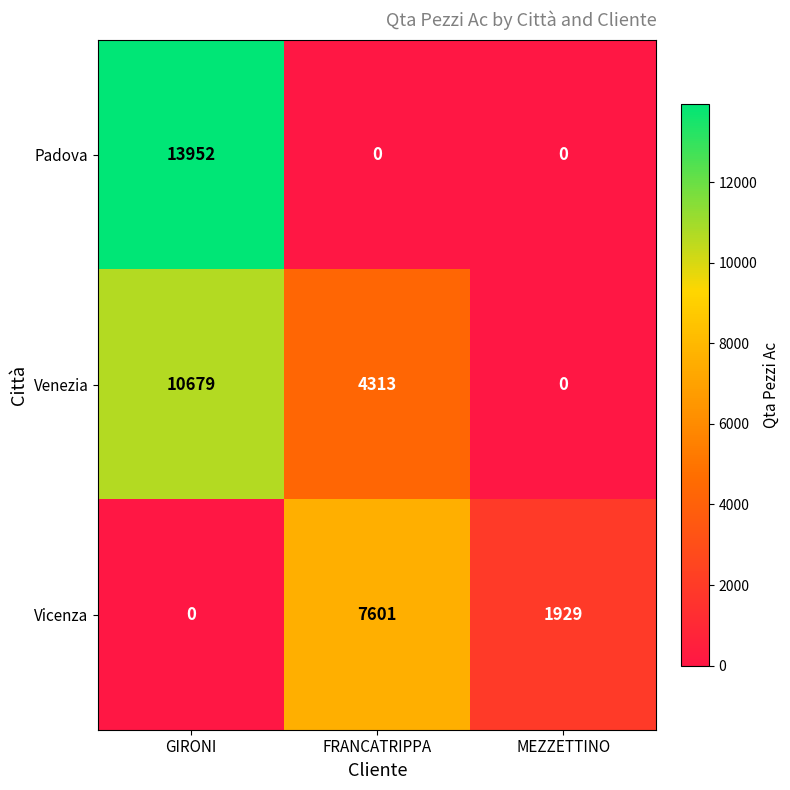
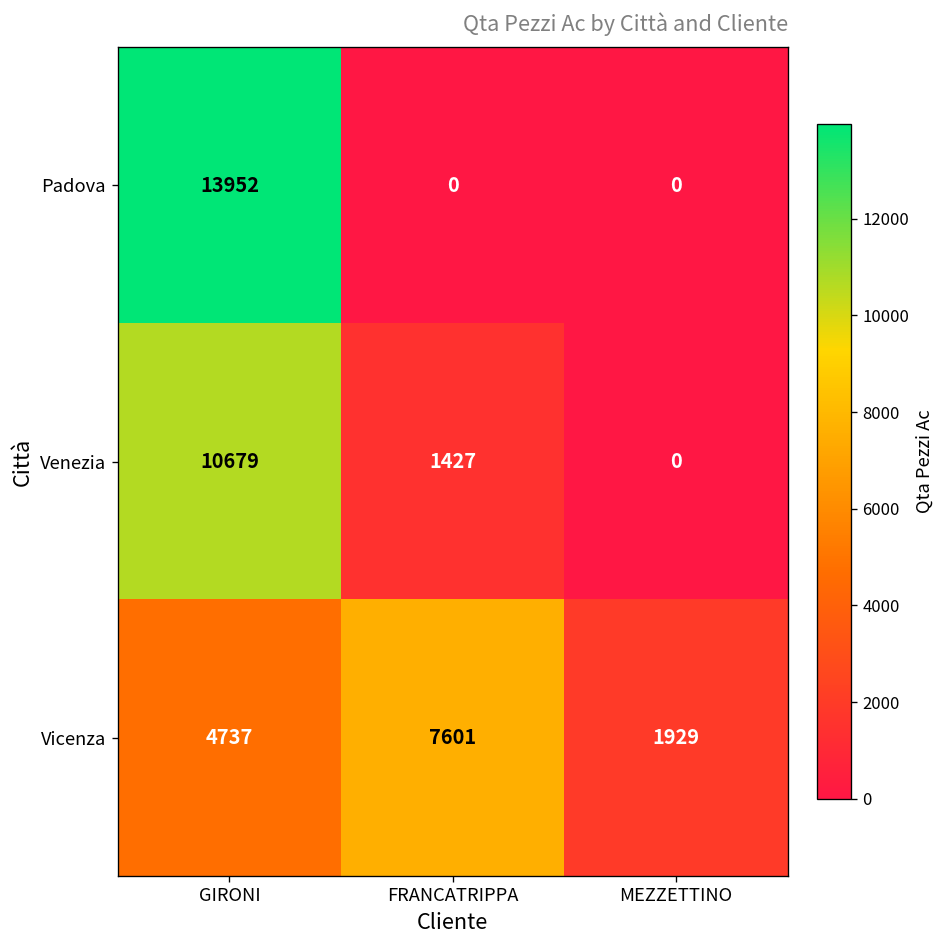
  {
    "Padova": {
      "GIRONI": 13952,
      "FRANCATRIPPA": 0,
      "MEZZETTINO": 0
    },
    "Venezia": {
      "GIRONI": 10679,
-     "FRANCATRIPPA": 4313,
+     "FRANCATRIPPA": 1427,
      "MEZZETTINO": 0
    },
    "Vicenza": {
-     "GIRONI": 0,
+     "GIRONI": 4737,
      "FRANCATRIPPA": 7601,
      "MEZZETTINO": 1929
    }
  }
